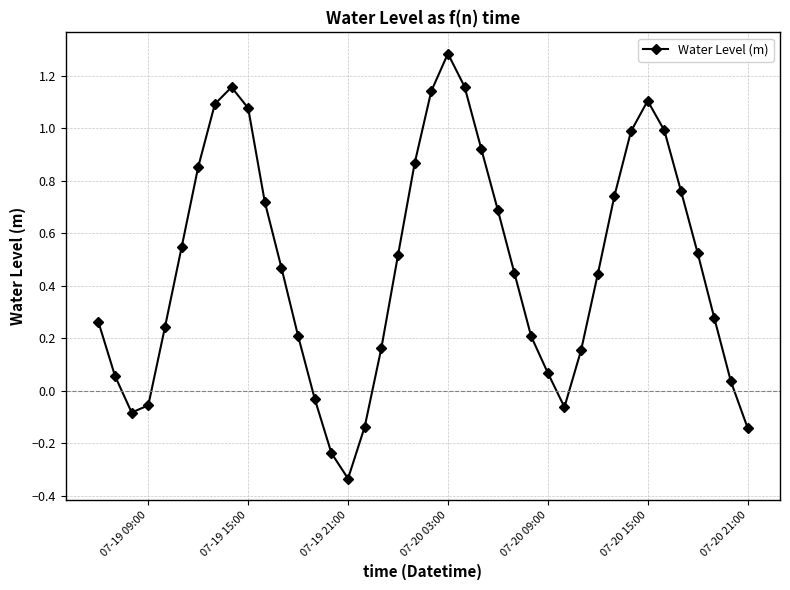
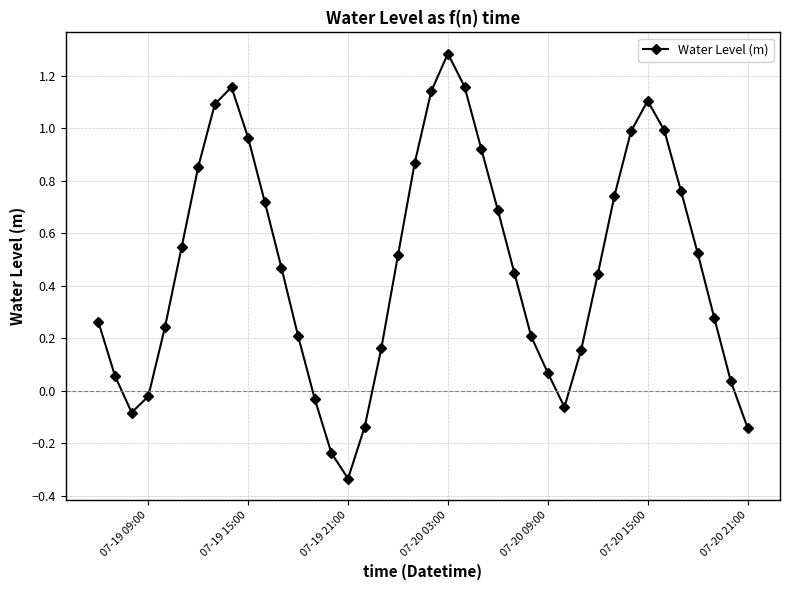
  {
-   "07-19 09:00": -0.05,
-   "07-19 15:00": 1.08,
+   "07-19 09:00": -0.02,
+   "07-19 15:00": 0.96,
    "07-19 21:00": -0.33,
    "07-20 03:00": 1.28,
    "07-20 09:00": 0.07,
    "07-20 15:00": 1.10,
    "07-20 21:00": -0.14
  }
